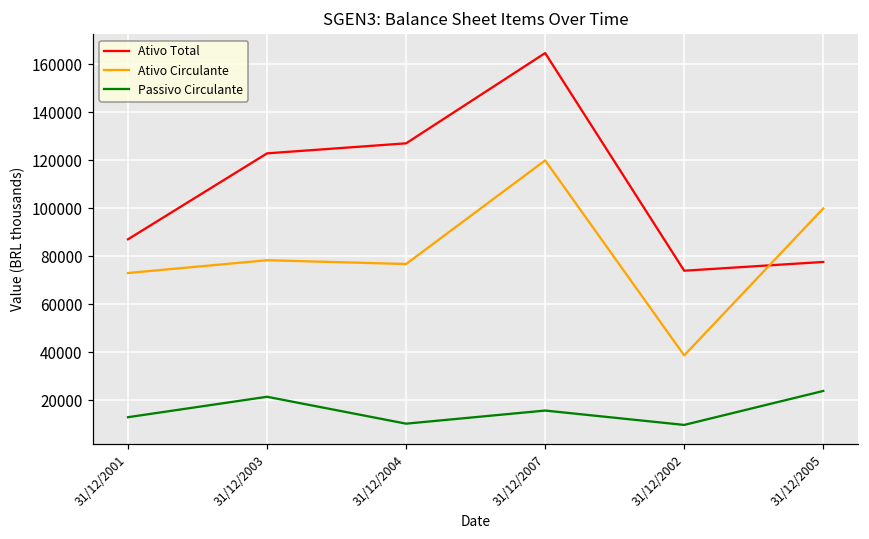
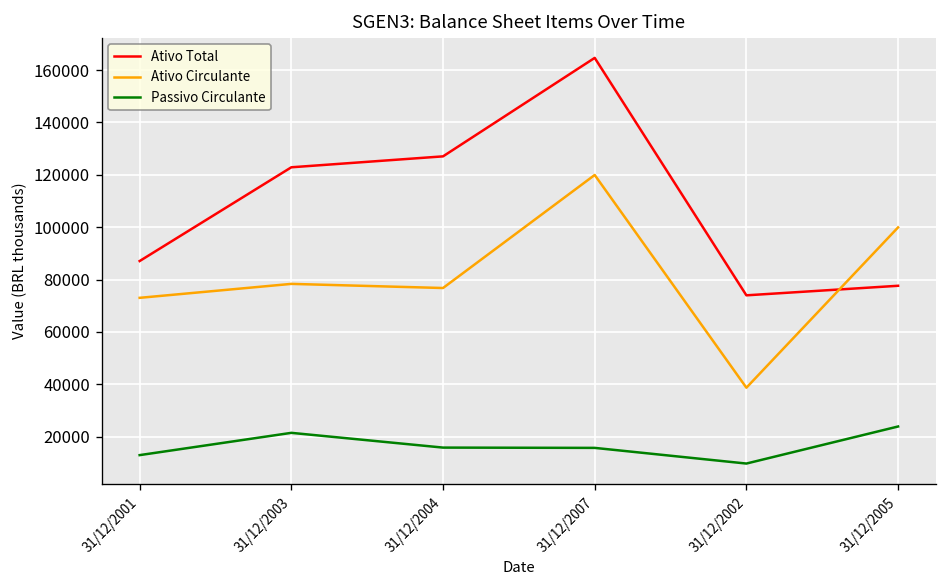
  {
    "Ativo Total": {
      "31/12/2001": 87000,
      "31/12/2003": 123000,
      "31/12/2004": 127000,
      "31/12/2007": 165000,
      "31/12/2002": 74000,
      "31/12/2005": 78000
    },
    "Ativo Circulante": {
      "31/12/2001": 73000,
      "31/12/2003": 78000,
      "31/12/2004": 77000,
      "31/12/2007": 120000,
      "31/12/2002": 39000,
      "31/12/2005": 100000
    },
    "Passivo Circulante": {
      "31/12/2001": 13000,
      "31/12/2003": 21000,
-     "31/12/2004": 10000,
+     "31/12/2004": 16000,
      "31/12/2007": 16000,
      "31/12/2002": 10000,
      "31/12/2005": 24000
    }
  }
